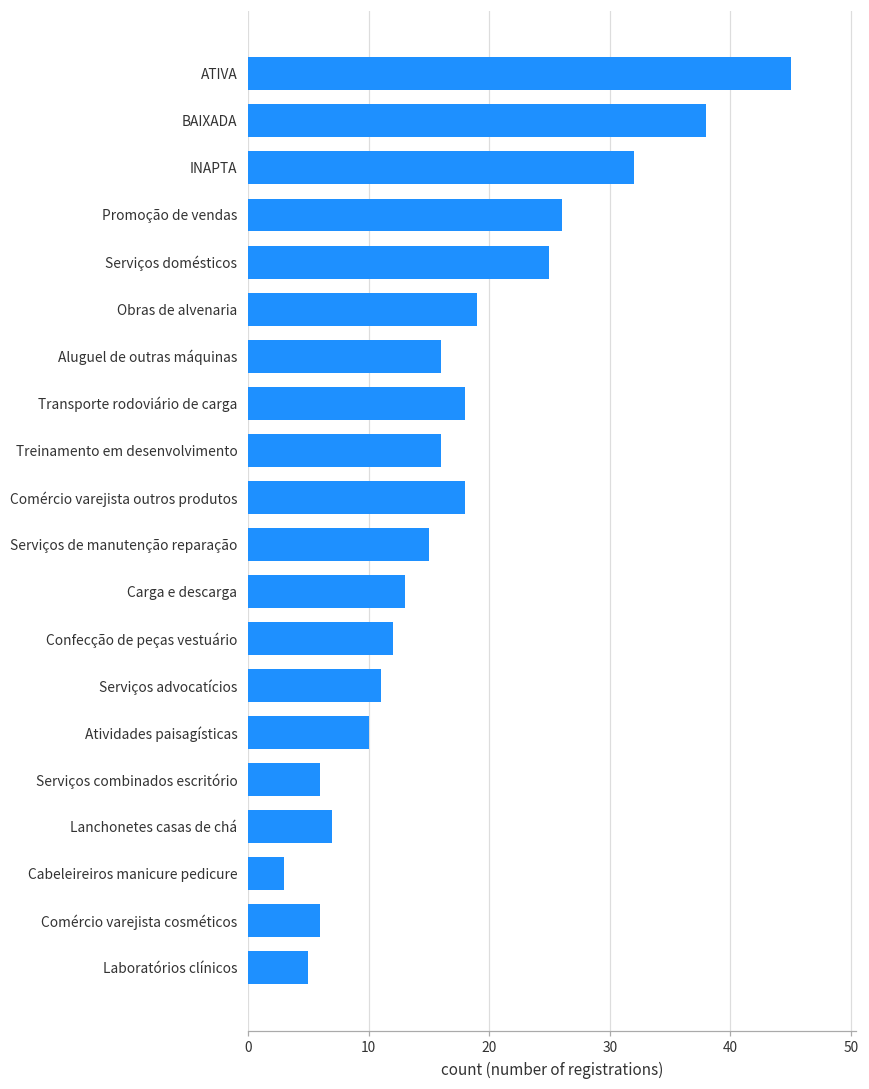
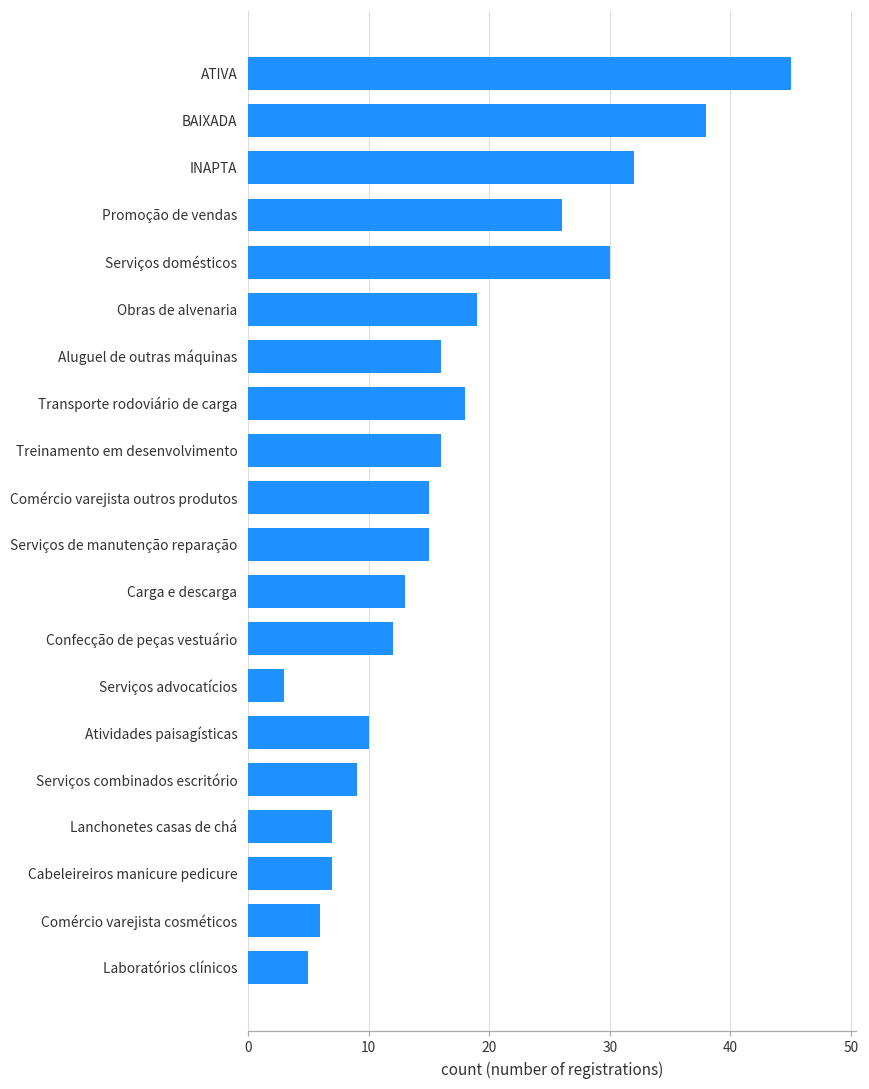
  {
    "ATIVA": 45,
    "BAIXADA": 38,
    "INAPTA": 32,
    "Promoção de vendas": 26,
-   "Serviços domésticos": 25,
+   "Serviços domésticos": 30,
    "Obras de alvenaria": 19,
    "Aluguel de outras máquinas": 16,
    "Transporte rodoviário de carga": 18,
    "Treinamento em desenvolvimento": 16,
-   "Comércio varejista outros produtos": 18,
+   "Comércio varejista outros produtos": 15,
    "Serviços de manutenção reparação": 15,
    "Carga e descarga": 13,
    "Confecção de peças vestuário": 12,
-   "Serviços advocatícios": 11,
+   "Serviços advocatícios": 3,
    "Atividades paisagísticas": 10,
-   "Serviços combinados escritório": 6,
+   "Serviços combinados escritório": 9,
    "Lanchonetes casas de chá": 7,
-   "Cabeleireiros manicure pedicure": 3,
+   "Cabeleireiros manicure pedicure": 7,
    "Comércio varejista cosméticos": 6,
    "Laboratórios clínicos": 5
  }
